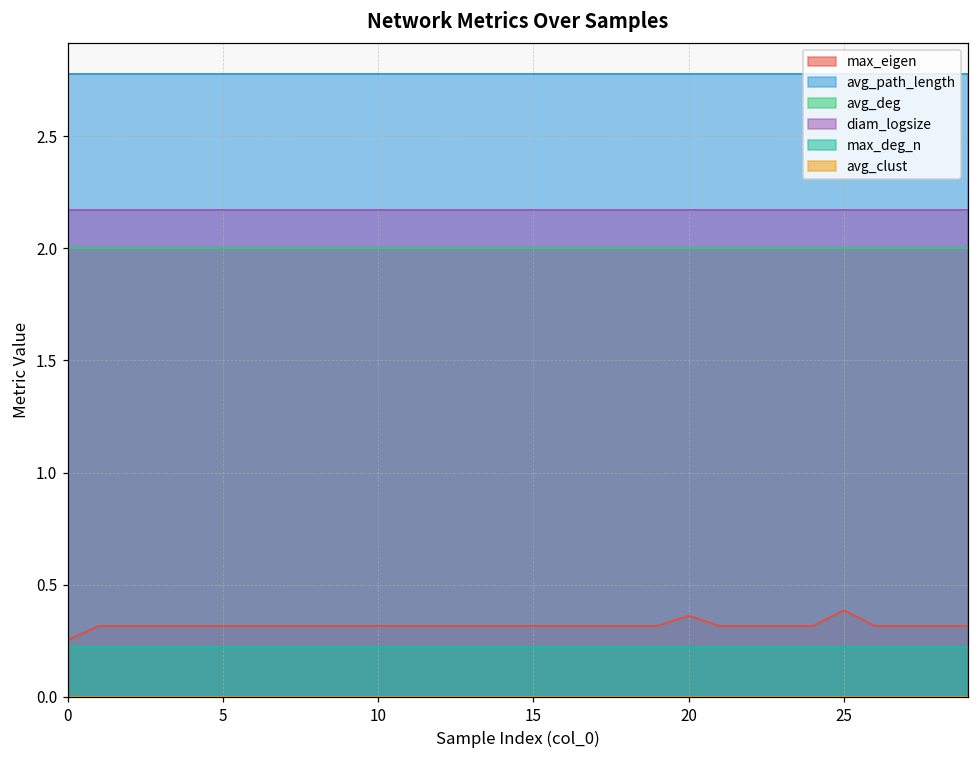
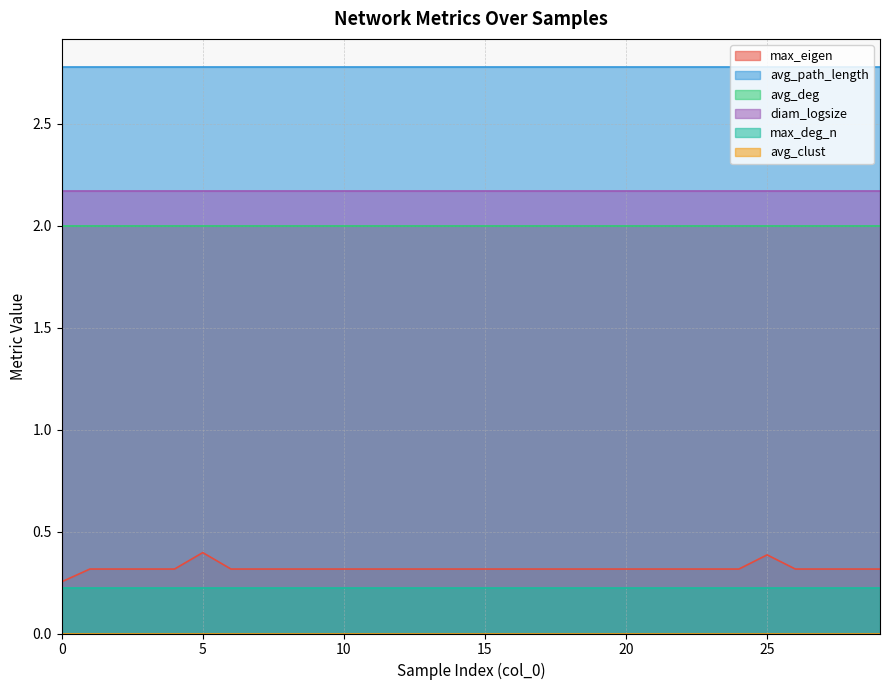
  {
    "max_eigen": {
      "0": 0.25,
-     "5": 0.32,
+     "5": 0.40,
      "10": 0.32,
      "15": 0.32,
-     "20": 0.36,
+     "20": 0.32,
      "25": 0.39
    },
    "avg_path_length": {
      "0": 2.78,
      "5": 2.78,
      "10": 2.78,
      "15": 2.78,
      "20": 2.78
    },
    "diam_logsize": {
      "0": 2.17,
      "5": 2.17,
      "10": 2.17,
      "15": 2.17,
      "20": 2.17,
      "25": 2.17
    },
    "avg_clust": {
      "0": 0.00,
      "5": 0.00,
      "10": 0.00,
      "15": 0.00,
      "20": 0.00,
      "25": 0.00
    }
  }
